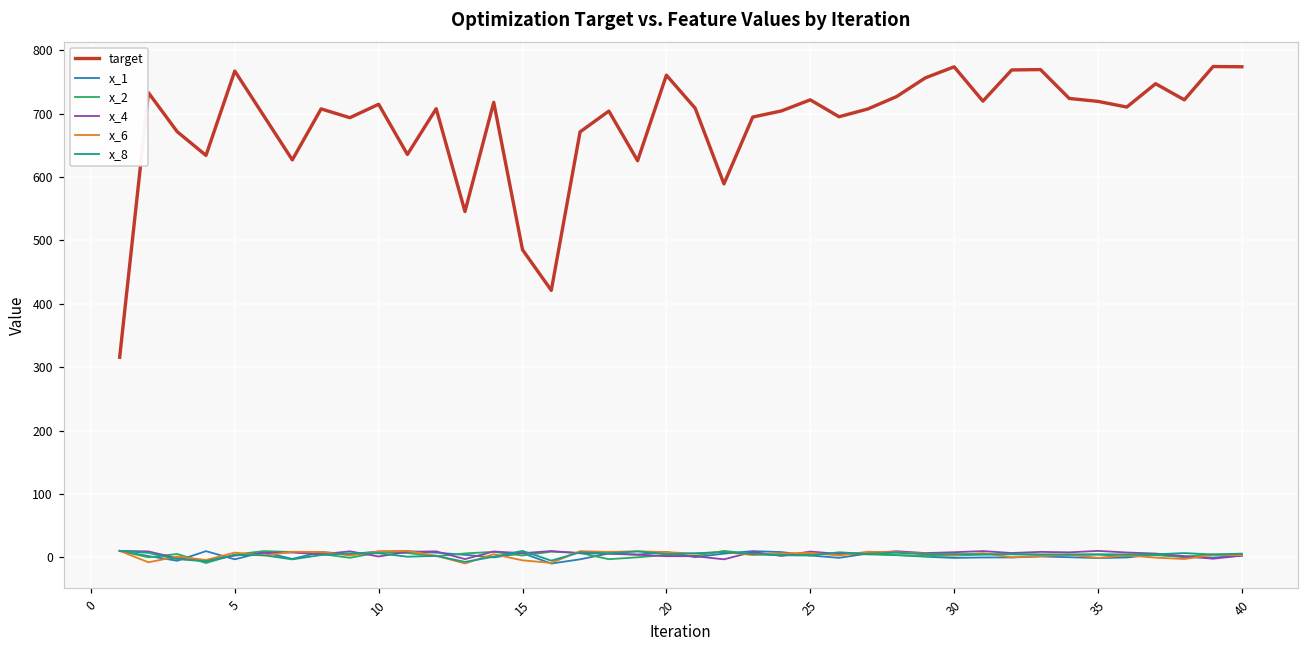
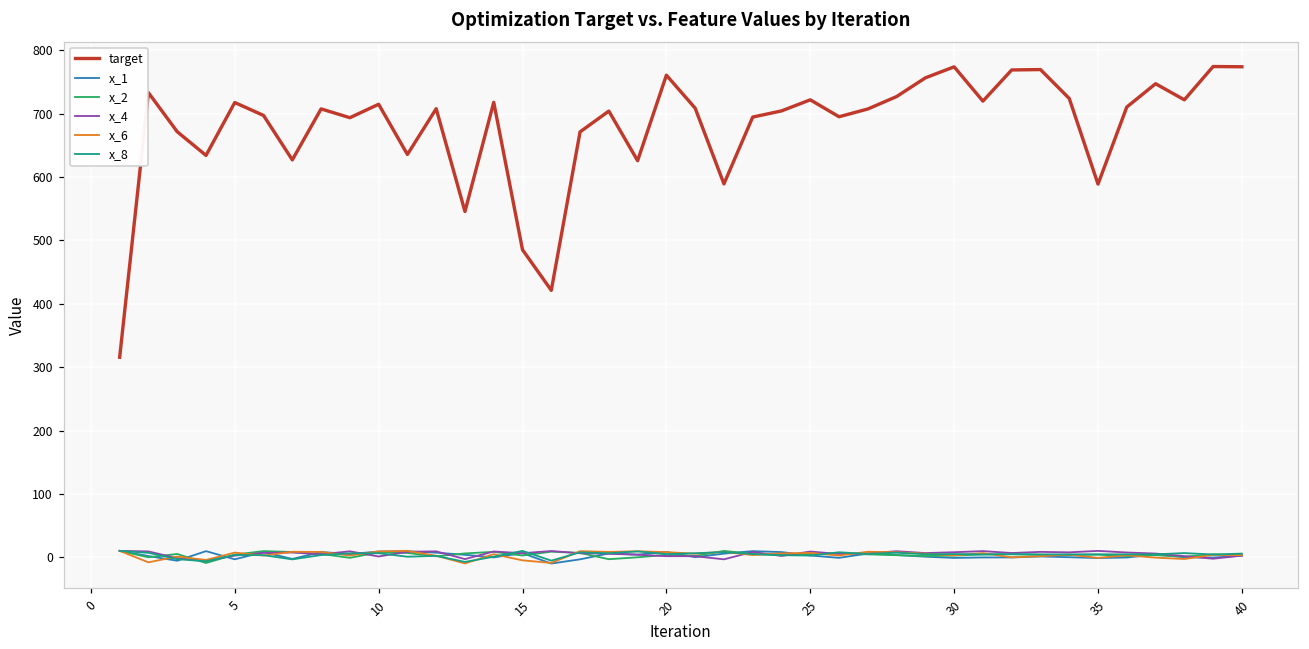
  {
    "target": {
-     "5": 770,
+     "5": 720,
      "10": 720,
      "15": 490,
      "20": 760,
      "25": 720,
      "30": 770,
-     "35": 720,
+     "35": 590,
      "40": 770
    },
    "x_1": {
      "5": 0
    },
    "x_4": {
      "10": 0,
      "35": 10
    },
    "x_6": {
      "15": 0
    }
  }
